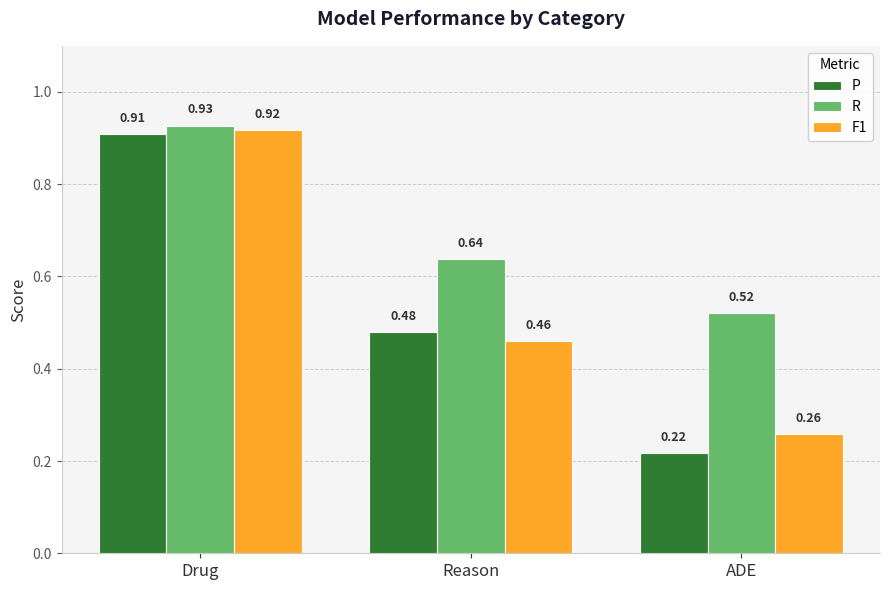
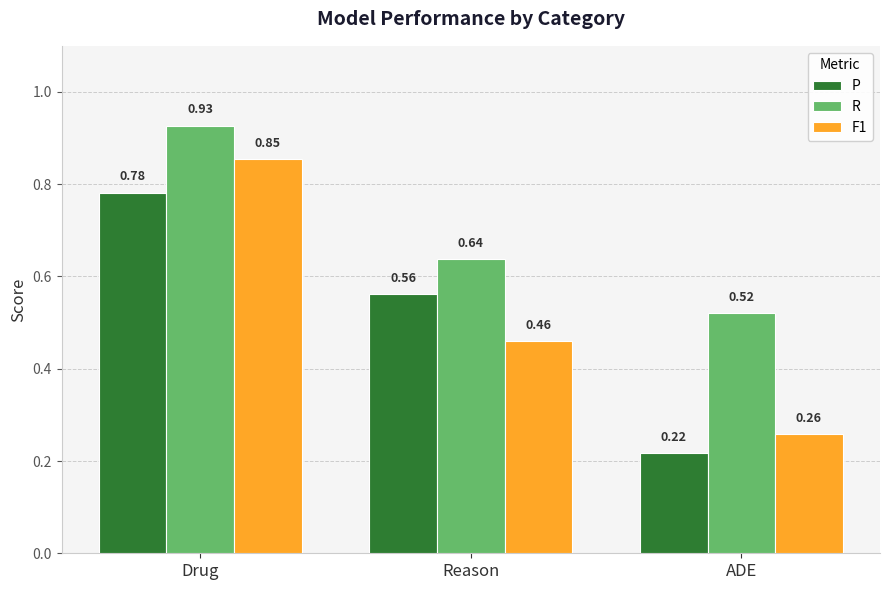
  {
    "P": {
-     "Drug": 0.91,
-     "Reason": 0.48,
+     "Drug": 0.78,
+     "Reason": 0.56,
      "ADE": 0.22
    },
    "R": {
      "Drug": 0.93,
      "Reason": 0.64,
      "ADE": 0.52
    },
    "F1": {
-     "Drug": 0.92,
+     "Drug": 0.85,
      "Reason": 0.46,
      "ADE": 0.26
    }
  }
